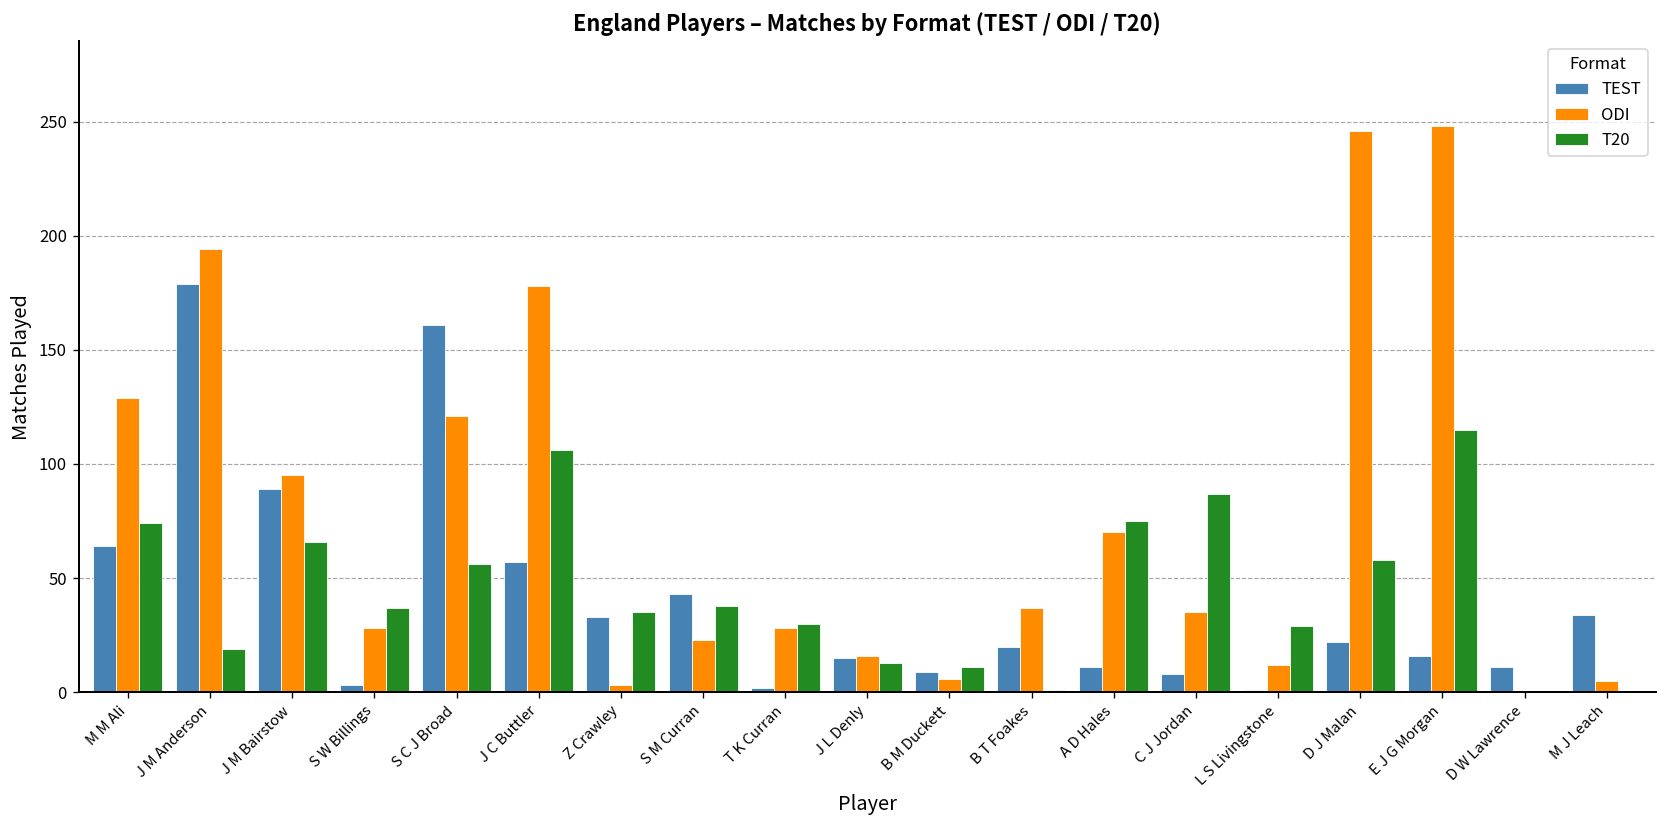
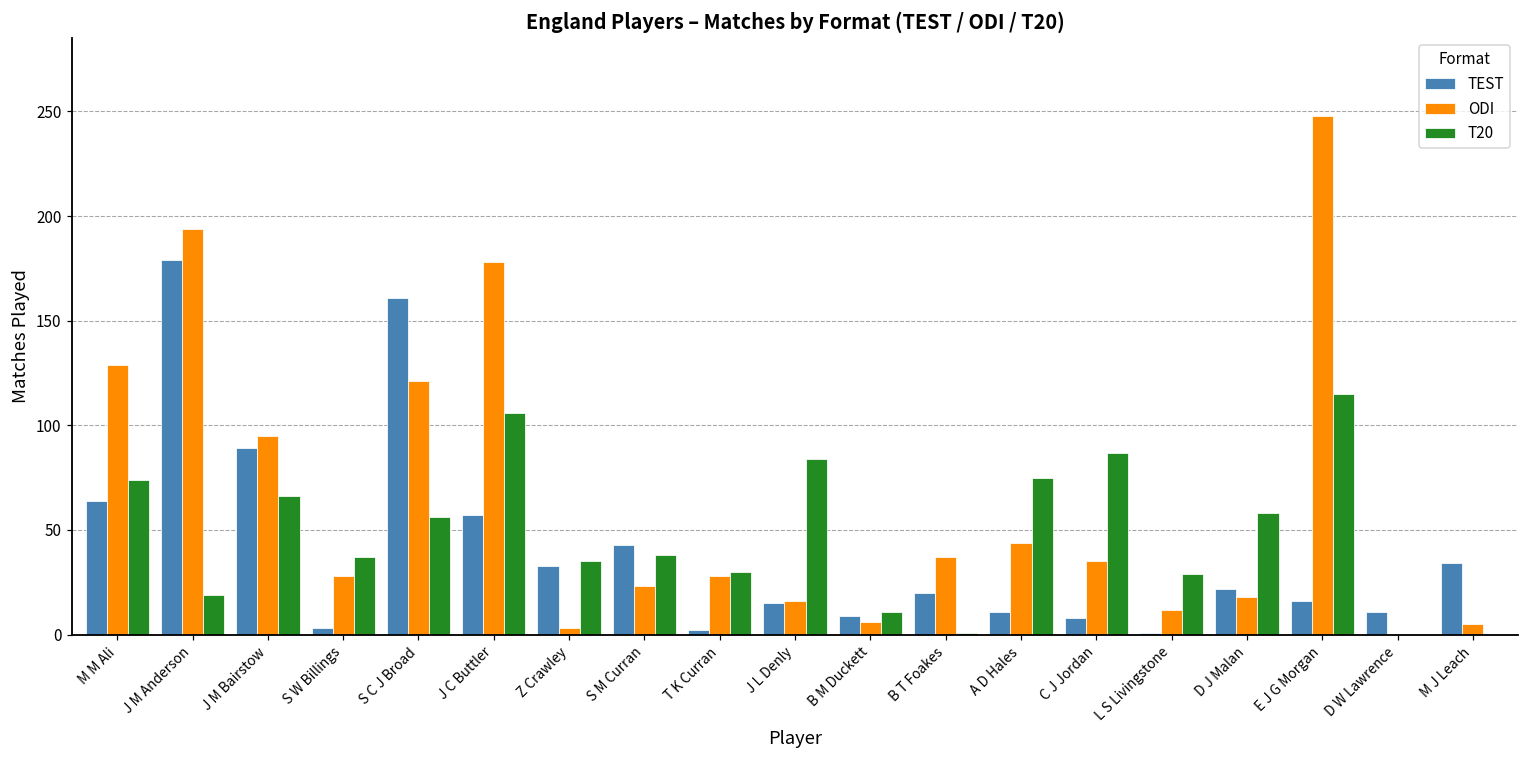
  {
    "TEST": {
      "M M Ali": 64,
      "J M Anderson": 179,
      "J M Bairstow": 89,
      "S W Billings": 3,
      "S C J Broad": 161,
      "J C Buttler": 57,
      "Z Crawley": 33,
      "S M Curran": 43,
      "T K Curran": 2,
      "J L Denly": 15,
      "B M Duckett": 9,
      "B T Foakes": 20,
      "A D Hales": 11,
      "C J Jordan": 8,
      "D J Malan": 22,
      "E J G Morgan": 16,
      "D W Lawrence": 11,
      "M J Leach": 34
    },
    "ODI": {
      "M M Ali": 129,
      "J M Anderson": 194,
      "J M Bairstow": 95,
      "S W Billings": 28,
      "S C J Broad": 121,
      "J C Buttler": 178,
      "Z Crawley": 3,
      "S M Curran": 23,
      "T K Curran": 28,
      "J L Denly": 16,
      "B M Duckett": 6,
      "B T Foakes": 37,
-     "A D Hales": 70,
+     "A D Hales": 44,
      "C J Jordan": 35,
      "L S Livingstone": 12,
-     "D J Malan": 246,
+     "D J Malan": 18,
      "E J G Morgan": 248,
      "D W Lawrence": 0,
      "M J Leach": 5
    },
    "T20": {
      "M M Ali": 74,
      "J M Anderson": 19,
      "J M Bairstow": 66,
      "S W Billings": 37,
      "S C J Broad": 56,
      "J C Buttler": 106,
      "Z Crawley": 35,
      "S M Curran": 38,
      "T K Curran": 30,
-     "J L Denly": 13,
+     "J L Denly": 84,
      "B M Duckett": 11,
      "A D Hales": 75,
      "C J Jordan": 87,
      "L S Livingstone": 29,
      "D J Malan": 58,
      "E J G Morgan": 115,
      "D W Lawrence": 0,
      "M J Leach": 0
    }
  }
